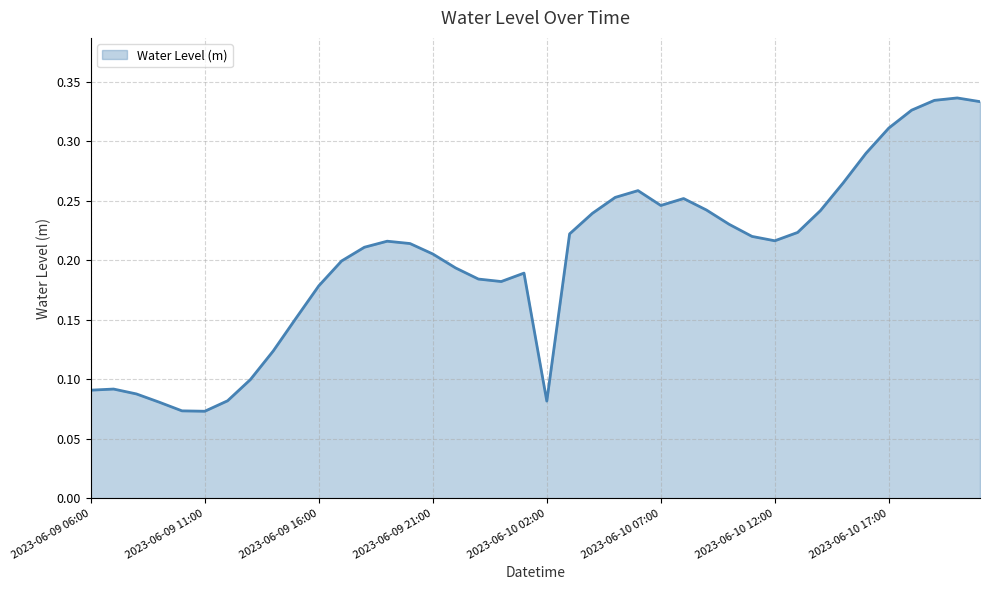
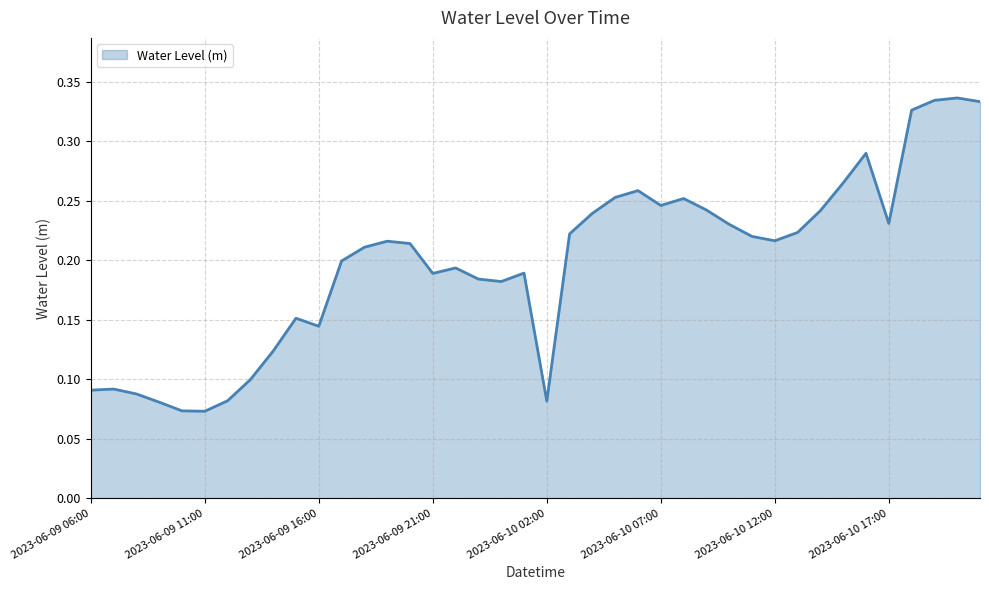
  {
    "2023-06-09 06:00": 0.091,
    "2023-06-09 11:00": 0.073,
-   "2023-06-09 16:00": 0.179,
-   "2023-06-09 21:00": 0.205,
+   "2023-06-09 16:00": 0.145,
+   "2023-06-09 21:00": 0.189,
    "2023-06-10 02:00": 0.082,
    "2023-06-10 07:00": 0.246,
    "2023-06-10 12:00": 0.216,
-   "2023-06-10 17:00": 0.311
+   "2023-06-10 17:00": 0.231
  }
